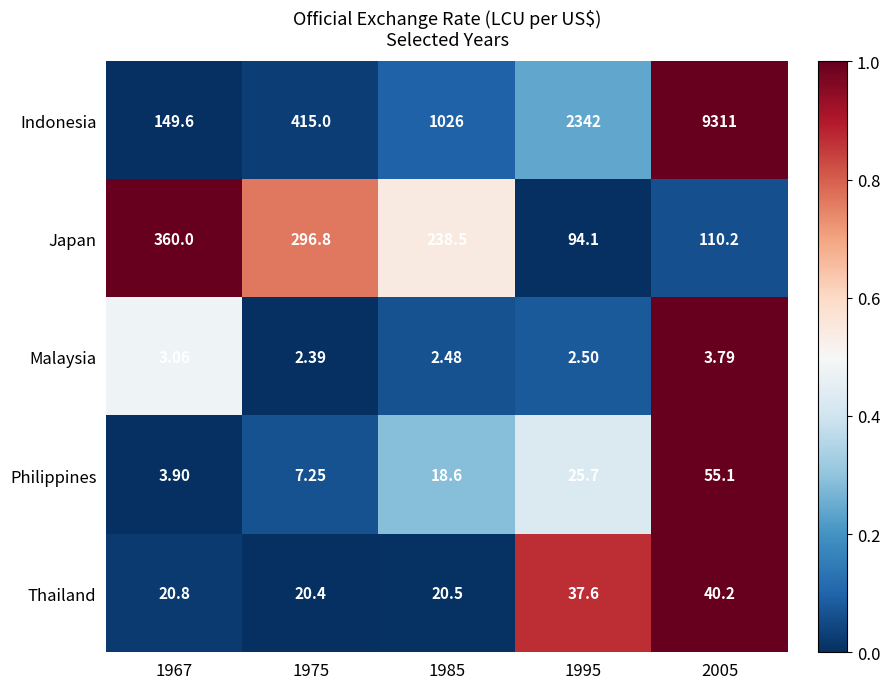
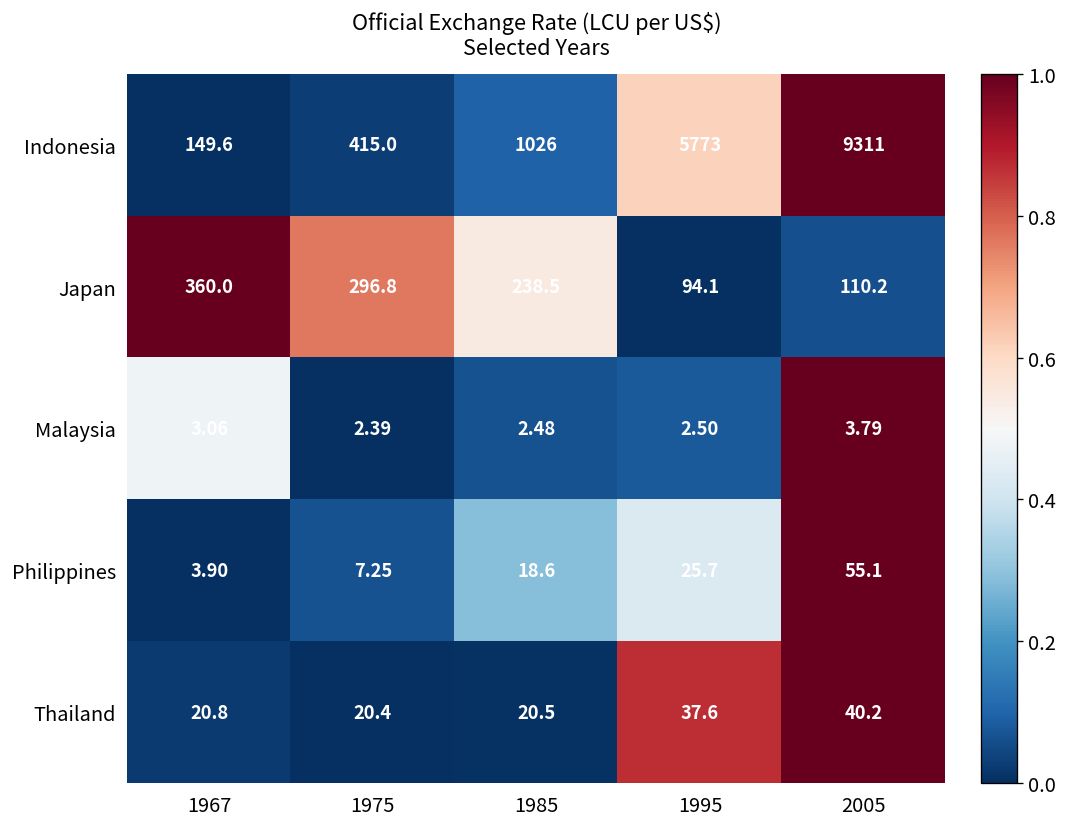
  {
    "Indonesia": {
      "1967": 149.6,
      "1975": 415.0,
      "1985": 1026,
-     "1995": 2342,
+     "1995": 5773,
      "2005": 9311
    },
    "Japan": {
      "1967": 360.0,
      "1975": 296.8,
      "1995": 94.1,
      "2005": 110.2
    },
    "Malaysia": {
      "1975": 2.39,
      "1985": 2.48,
      "1995": 2.50,
      "2005": 3.79
    },
    "Philippines": {
      "1967": 3.90,
      "1975": 7.25,
      "1985": 18.6,
      "2005": 55.1
    },
    "Thailand": {
      "1967": 20.8,
      "1975": 20.4,
      "1985": 20.5,
      "1995": 37.6,
      "2005": 40.2
    }
  }
